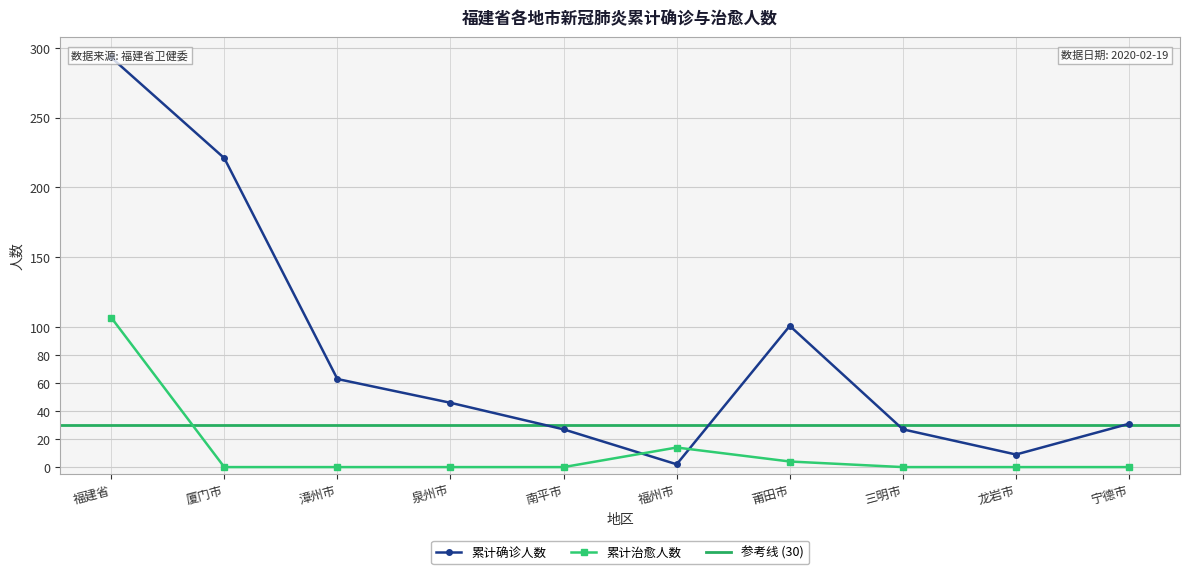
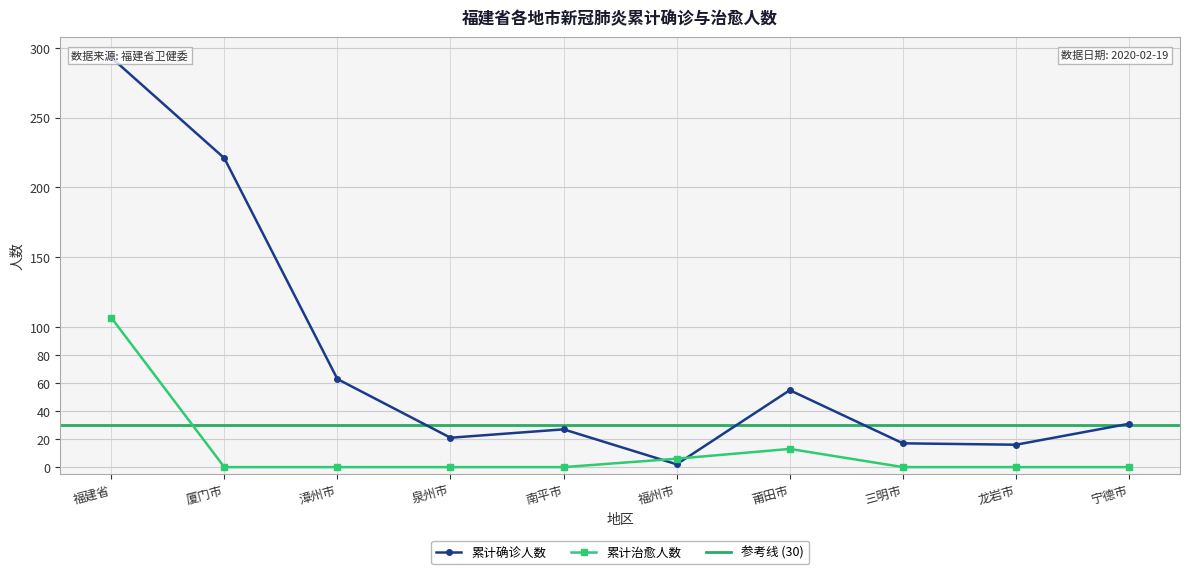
  {
    "累计确诊人数": {
      "厦门市": 221,
      "漳州市": 63,
-     "泉州市": 46,
+     "泉州市": 21,
      "南平市": 27,
      "福州市": 2,
-     "莆田市": 101,
-     "三明市": 27,
-     "龙岩市": 9,
+     "莆田市": 55,
+     "三明市": 17,
+     "龙岩市": 16,
      "宁德市": 31
    },
    "累计治愈人数": {
      "福建省": 107,
      "厦门市": 0,
      "漳州市": 0,
      "泉州市": 0,
      "南平市": 0,
-     "福州市": 14,
-     "莆田市": 4,
+     "福州市": 6,
+     "莆田市": 13,
      "三明市": 0,
      "龙岩市": 0,
      "宁德市": 0
    }
  }
